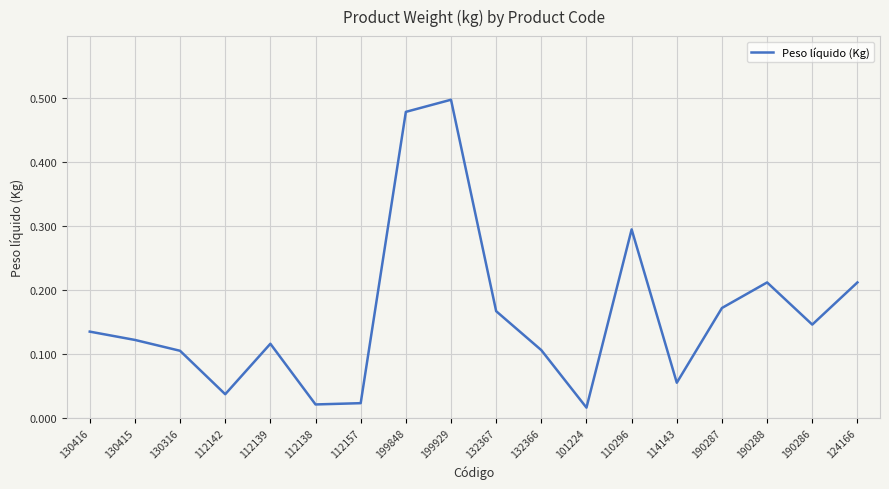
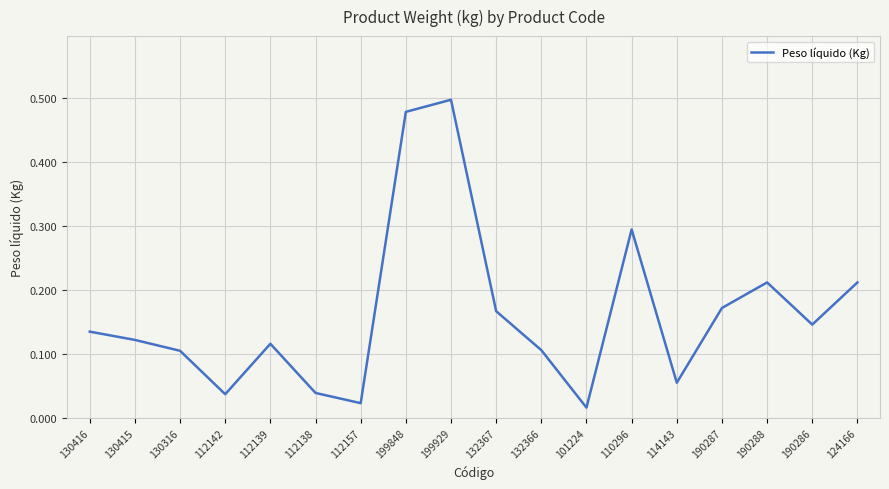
  {
    "130416": 0.14,
    "130415": 0.12,
    "130316": 0.11,
    "112142": 0.04,
    "112139": 0.12,
-   "112138": 0.02,
+   "112138": 0.04,
    "112157": 0.02,
    "199848": 0.48,
    "199929": 0.50,
    "132367": 0.17,
    "132366": 0.11,
    "101224": 0.02,
    "110296": 0.30,
    "114143": 0.06,
    "190287": 0.17,
    "190288": 0.21,
    "190286": 0.15,
    "124166": 0.21
  }
